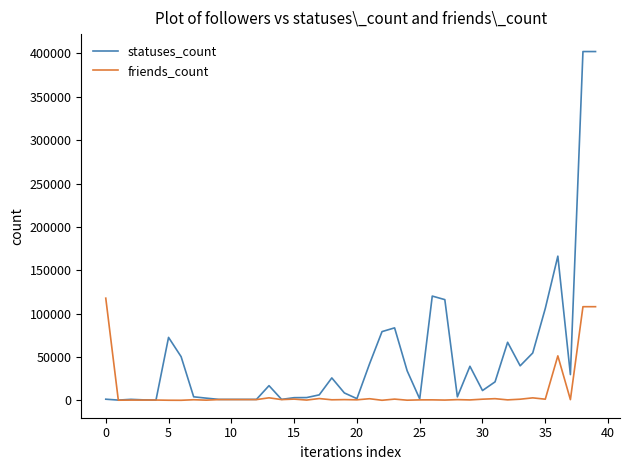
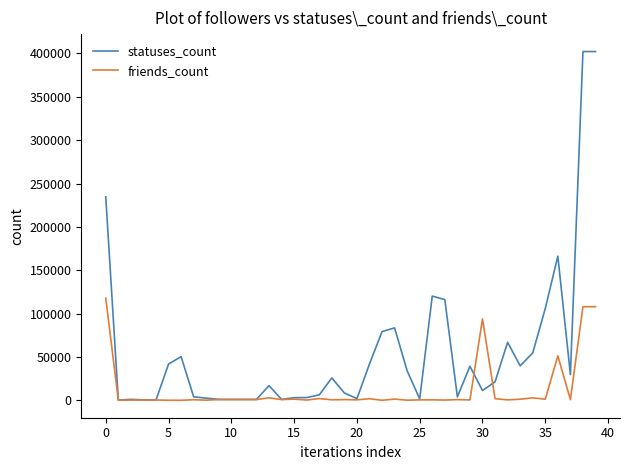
  {
    "statuses_count": {
-     "0": 0,
-     "5": 70000,
+     "0": 230000,
+     "5": 40000,
      "30": 10000,
      "35": 110000
    },
    "friends_count": {
      "0": 120000,
      "5": 0,
-     "30": 0,
+     "30": 90000,
      "35": 0
    }
  }
